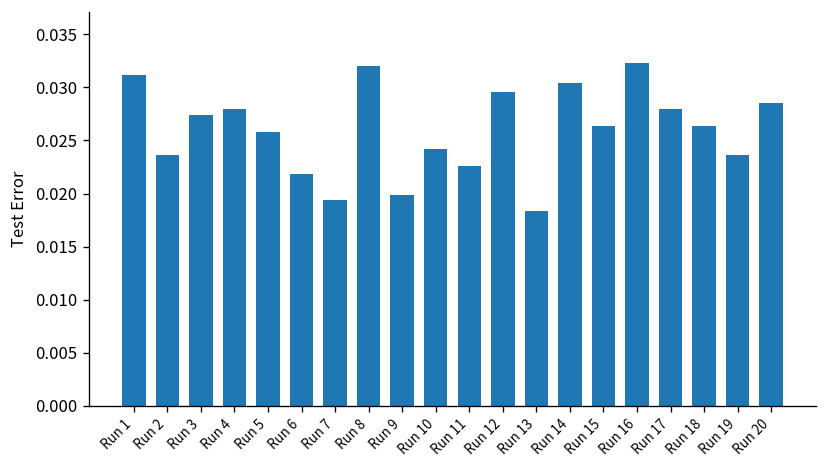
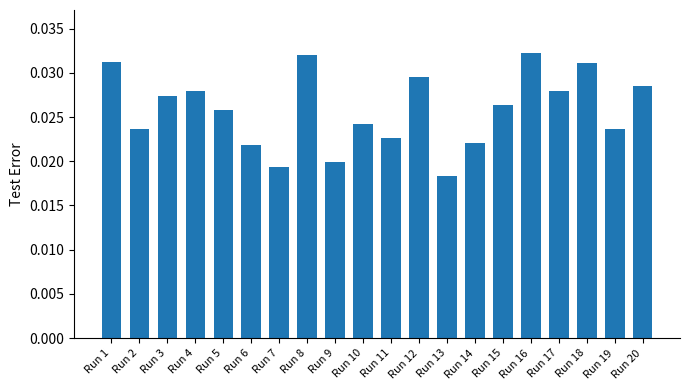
  {
    "Run 1": 0.031,
    "Run 2": 0.024,
    "Run 3": 0.027,
    "Run 4": 0.028,
    "Run 5": 0.026,
    "Run 6": 0.022,
    "Run 7": 0.019,
    "Run 8": 0.032,
    "Run 9": 0.020,
    "Run 10": 0.024,
    "Run 11": 0.023,
    "Run 12": 0.030,
    "Run 13": 0.018,
-   "Run 14": 0.030,
+   "Run 14": 0.022,
    "Run 15": 0.026,
    "Run 16": 0.032,
    "Run 17": 0.028,
-   "Run 18": 0.026,
+   "Run 18": 0.031,
    "Run 19": 0.024,
    "Run 20": 0.028
  }
